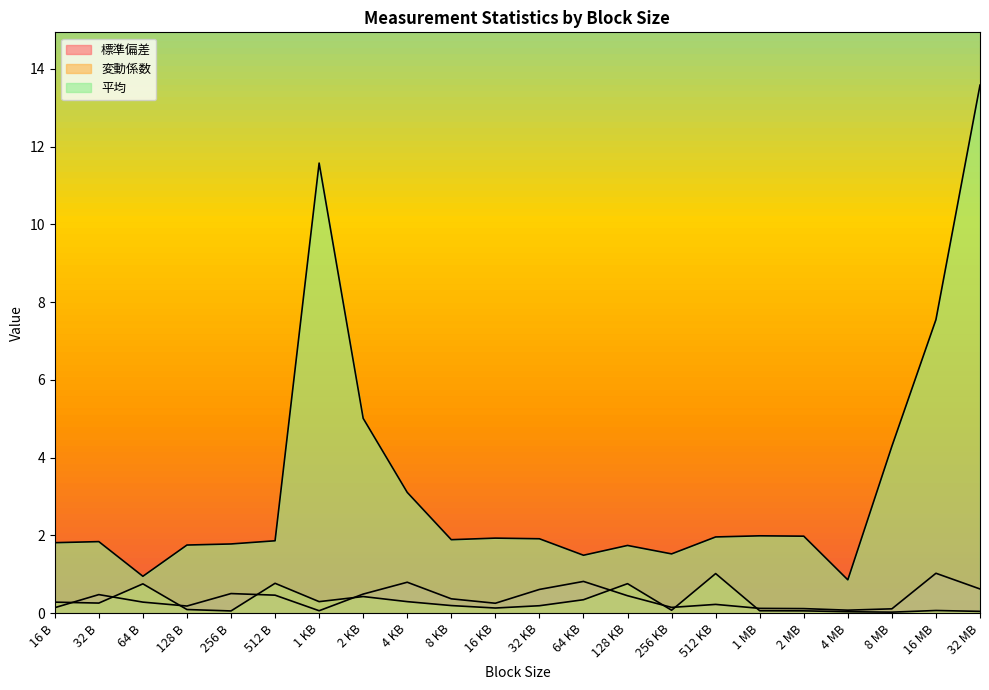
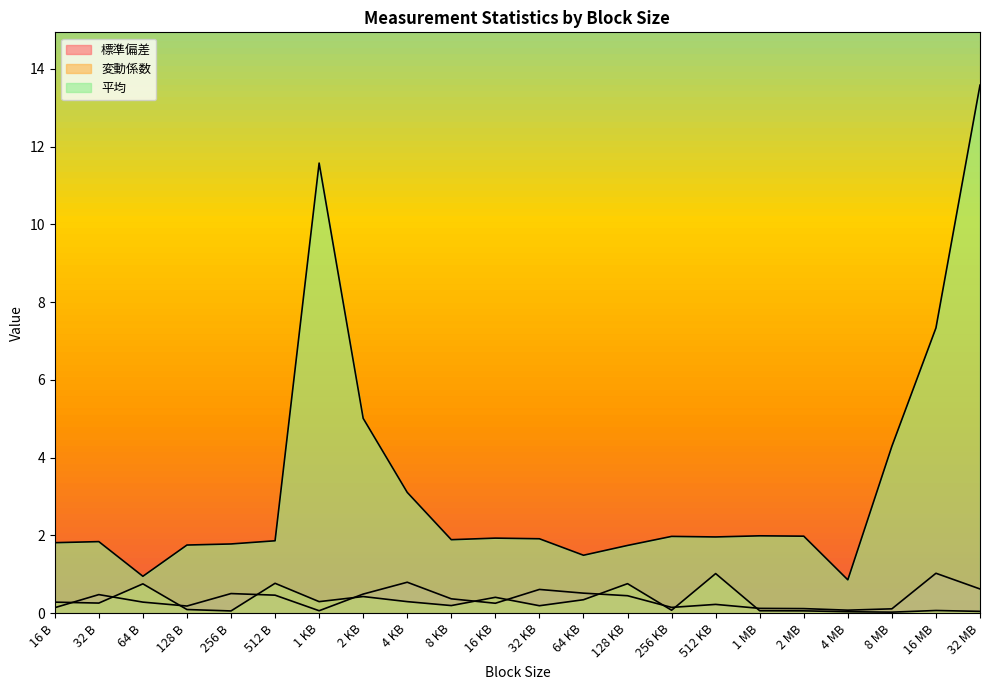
  {
    "標準偏差": {
      "16 B": 0.1,
      "32 B": 0.5,
      "64 B": 0.3,
      "128 B": 0.2,
      "256 B": 0.5,
      "512 B": 0.5,
      "1 KB": 0.1,
      "4 KB": 0.8,
      "8 KB": 0.4,
      "16 KB": 0.3,
      "32 KB": 0.6,
-     "64 KB": 0.8,
+     "64 KB": 0.5,
      "128 KB": 0.4,
      "256 KB": 0.1,
      "512 KB": 0.2,
      "8 MB": 0.1,
      "16 MB": 1.0,
      "32 MB": 0.6
    },
    "変動係数": {
      "16 B": 0.3,
      "32 B": 0.3,
      "64 B": 0.8,
      "128 B": 0.1,
      "256 B": 0.1,
      "512 B": 0.8,
      "1 KB": 0.3,
      "4 KB": 0.3,
      "8 KB": 0.2,
-     "16 KB": 0.1,
+     "16 KB": 0.4,
      "32 KB": 0.2,
      "64 KB": 0.3,
      "128 KB": 0.8,
      "256 KB": 0.1,
      "512 KB": 1.0,
      "8 MB": 0.0,
      "16 MB": 0.1,
      "32 MB": 0.0
    },
    "平均": {
      "16 B": 1.8,
      "32 B": 1.8,
      "64 B": 0.9,
      "128 B": 1.8,
      "256 B": 1.8,
      "512 B": 1.9,
      "1 KB": 11.6,
      "2 KB": 5.0,
      "4 KB": 3.1,
      "8 KB": 1.9,
      "16 KB": 1.9,
      "32 KB": 1.9,
      "64 KB": 1.5,
      "128 KB": 1.7,
-     "256 KB": 1.5,
+     "256 KB": 2.0,
      "512 KB": 2.0,
      "1 MB": 2.0,
      "2 MB": 2.0,
      "4 MB": 0.9,
      "8 MB": 4.3,
-     "16 MB": 7.5,
+     "16 MB": 7.3,
      "32 MB": 13.6
    }
  }
